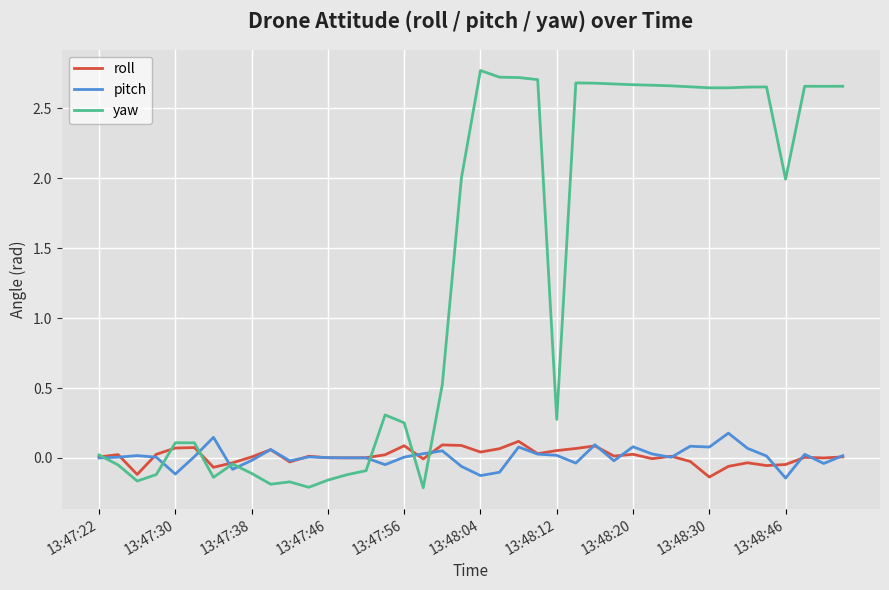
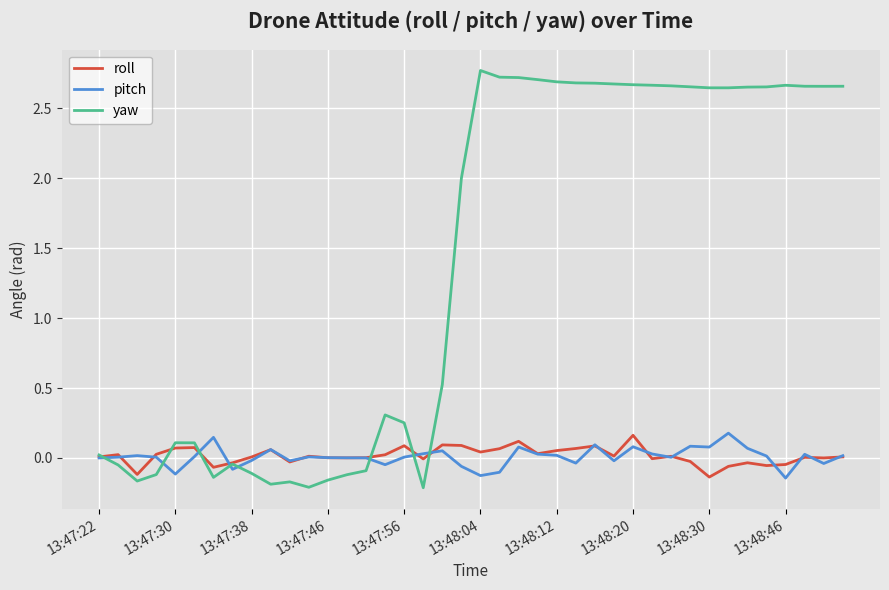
  {
    "roll": {
      "13:47:30": 0.07,
      "13:47:38": 0.01,
      "13:47:56": 0.09,
      "13:48:04": 0.04,
      "13:48:12": 0.05,
-     "13:48:20": 0.03,
+     "13:48:20": 0.16,
      "13:48:30": -0.14,
      "13:48:46": -0.05
    },
    "pitch": {
      "13:47:30": -0.12,
      "13:47:38": -0.02,
      "13:47:56": 0.01,
      "13:48:04": -0.13,
      "13:48:12": 0.02,
      "13:48:20": 0.08,
      "13:48:30": 0.08,
      "13:48:46": -0.14
    },
    "yaw": {
      "13:47:30": 0.11,
      "13:47:38": -0.11,
      "13:47:46": -0.16,
      "13:47:56": 0.25,
      "13:48:04": 2.77,
-     "13:48:12": 0.28,
+     "13:48:12": 2.69,
      "13:48:20": 2.67,
      "13:48:30": 2.65,
-     "13:48:46": 1.99
+     "13:48:46": 2.67
    }
  }
